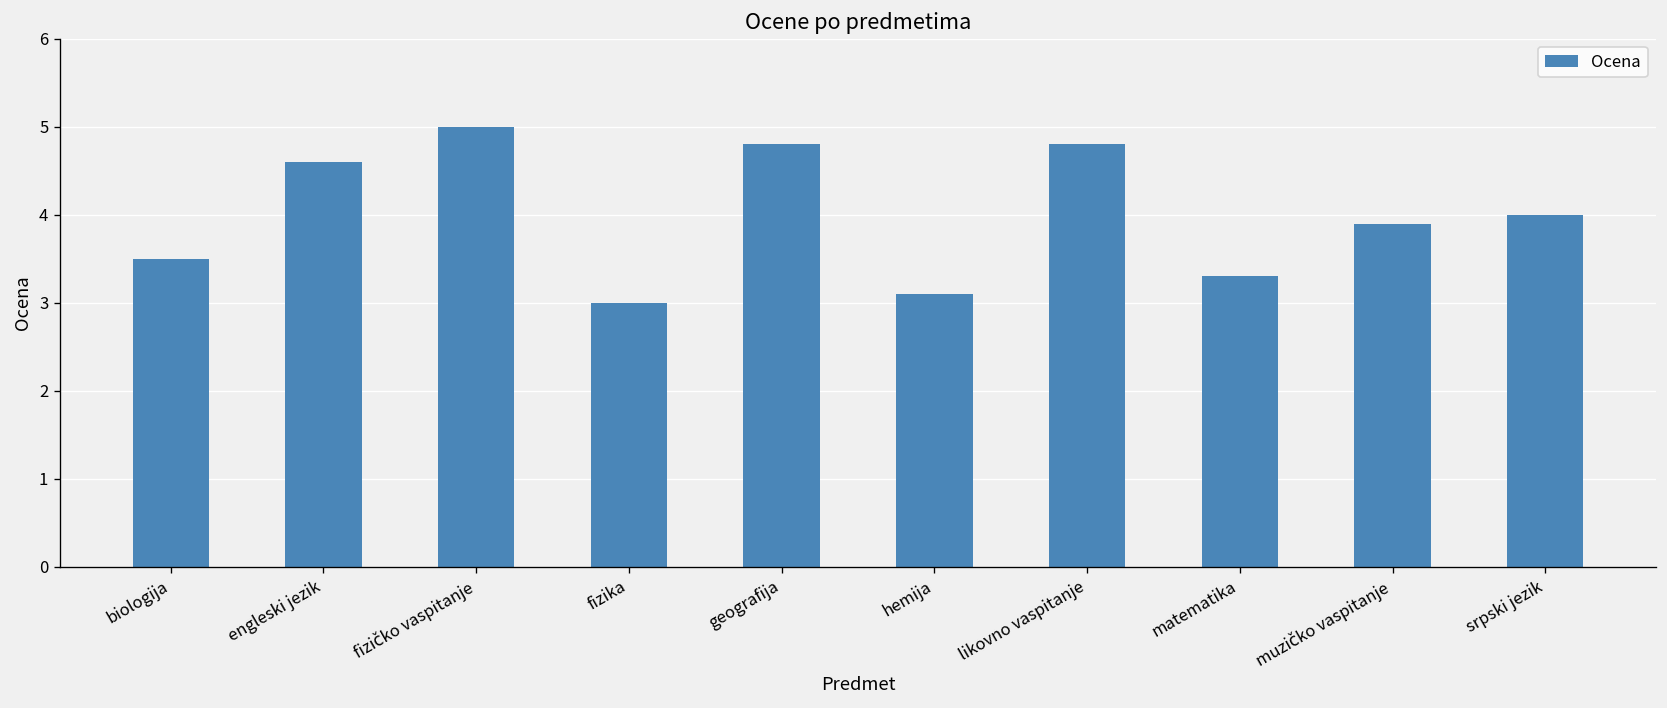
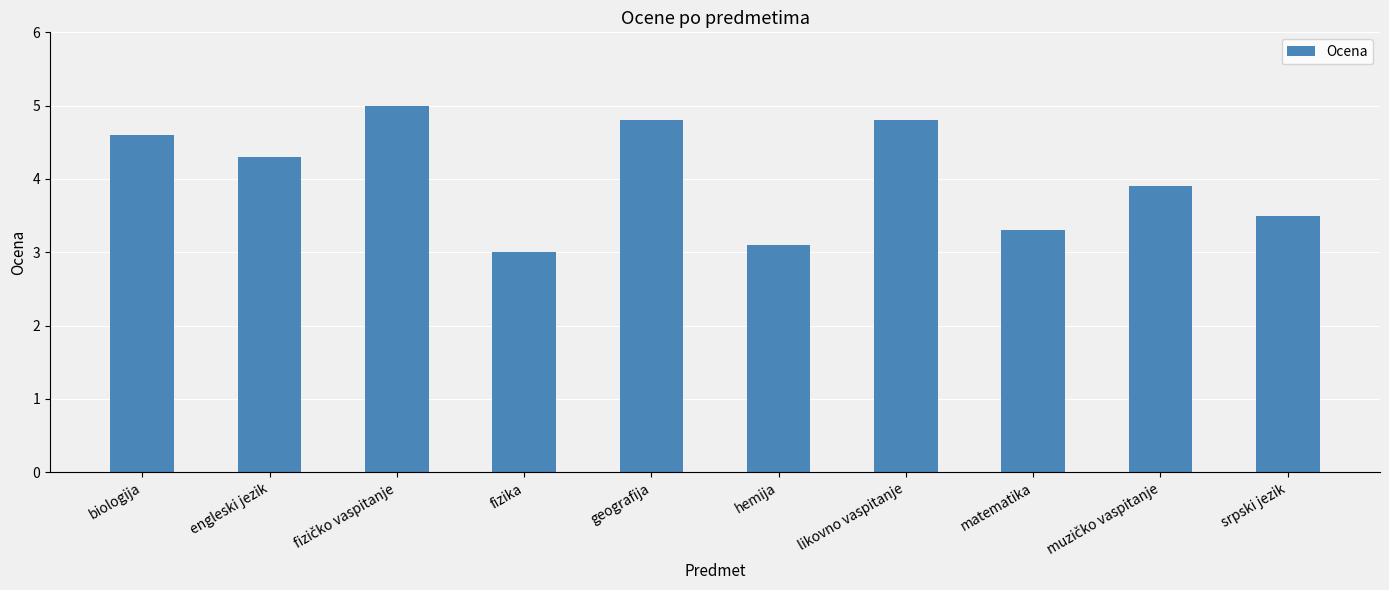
  {
-   "biologija": 3.5,
-   "engleski jezik": 4.6,
+   "biologija": 4.6,
+   "engleski jezik": 4.3,
    "fizičko vaspitanje": 5.0,
    "fizika": 3.0,
    "geografija": 4.8,
    "hemija": 3.1,
    "likovno vaspitanje": 4.8,
    "matematika": 3.3,
    "muzičko vaspitanje": 3.9,
-   "srpski jezik": 4.0
+   "srpski jezik": 3.5
  }
